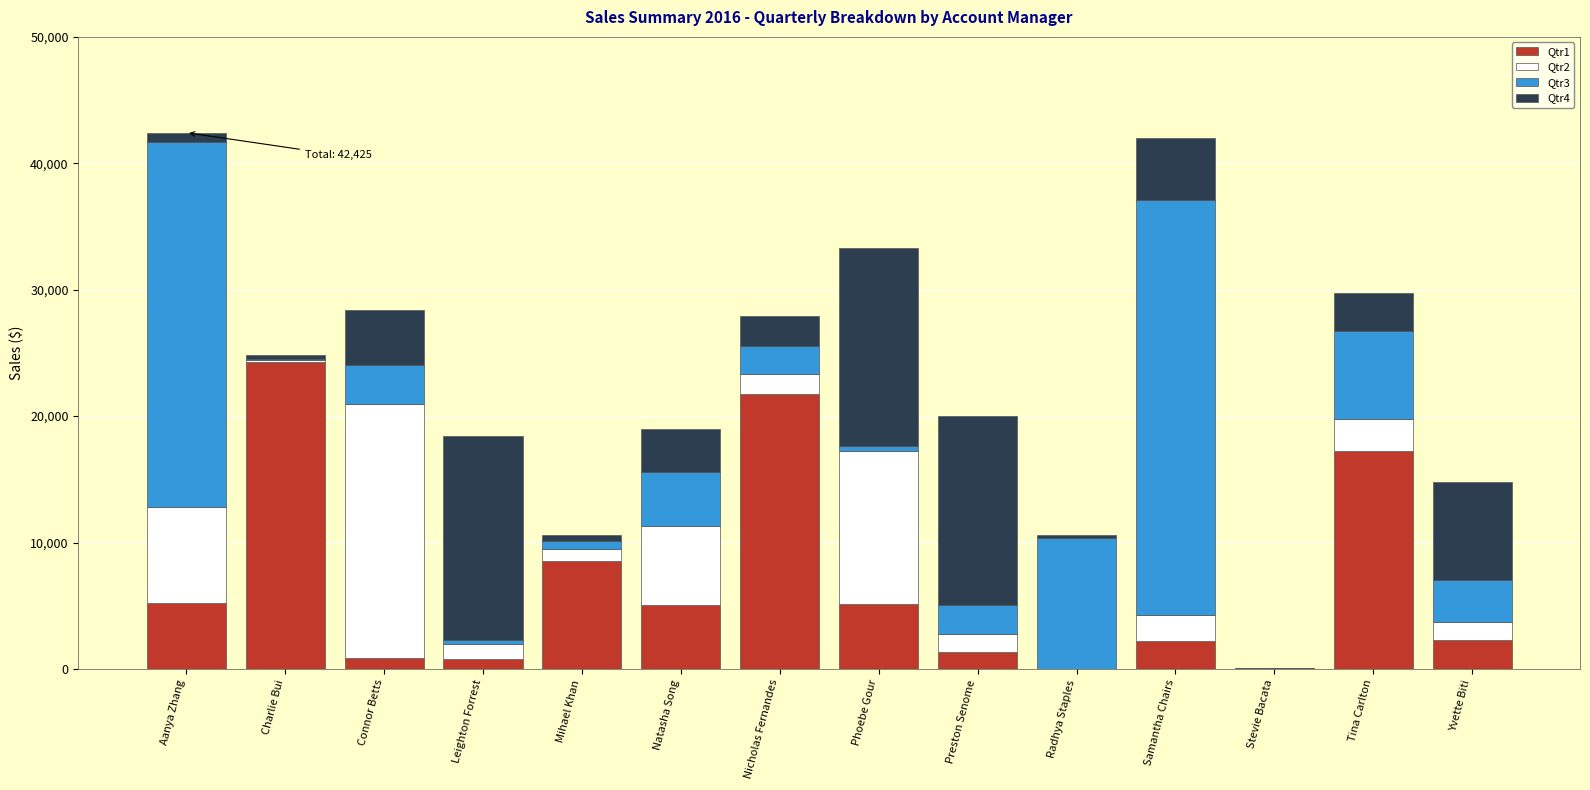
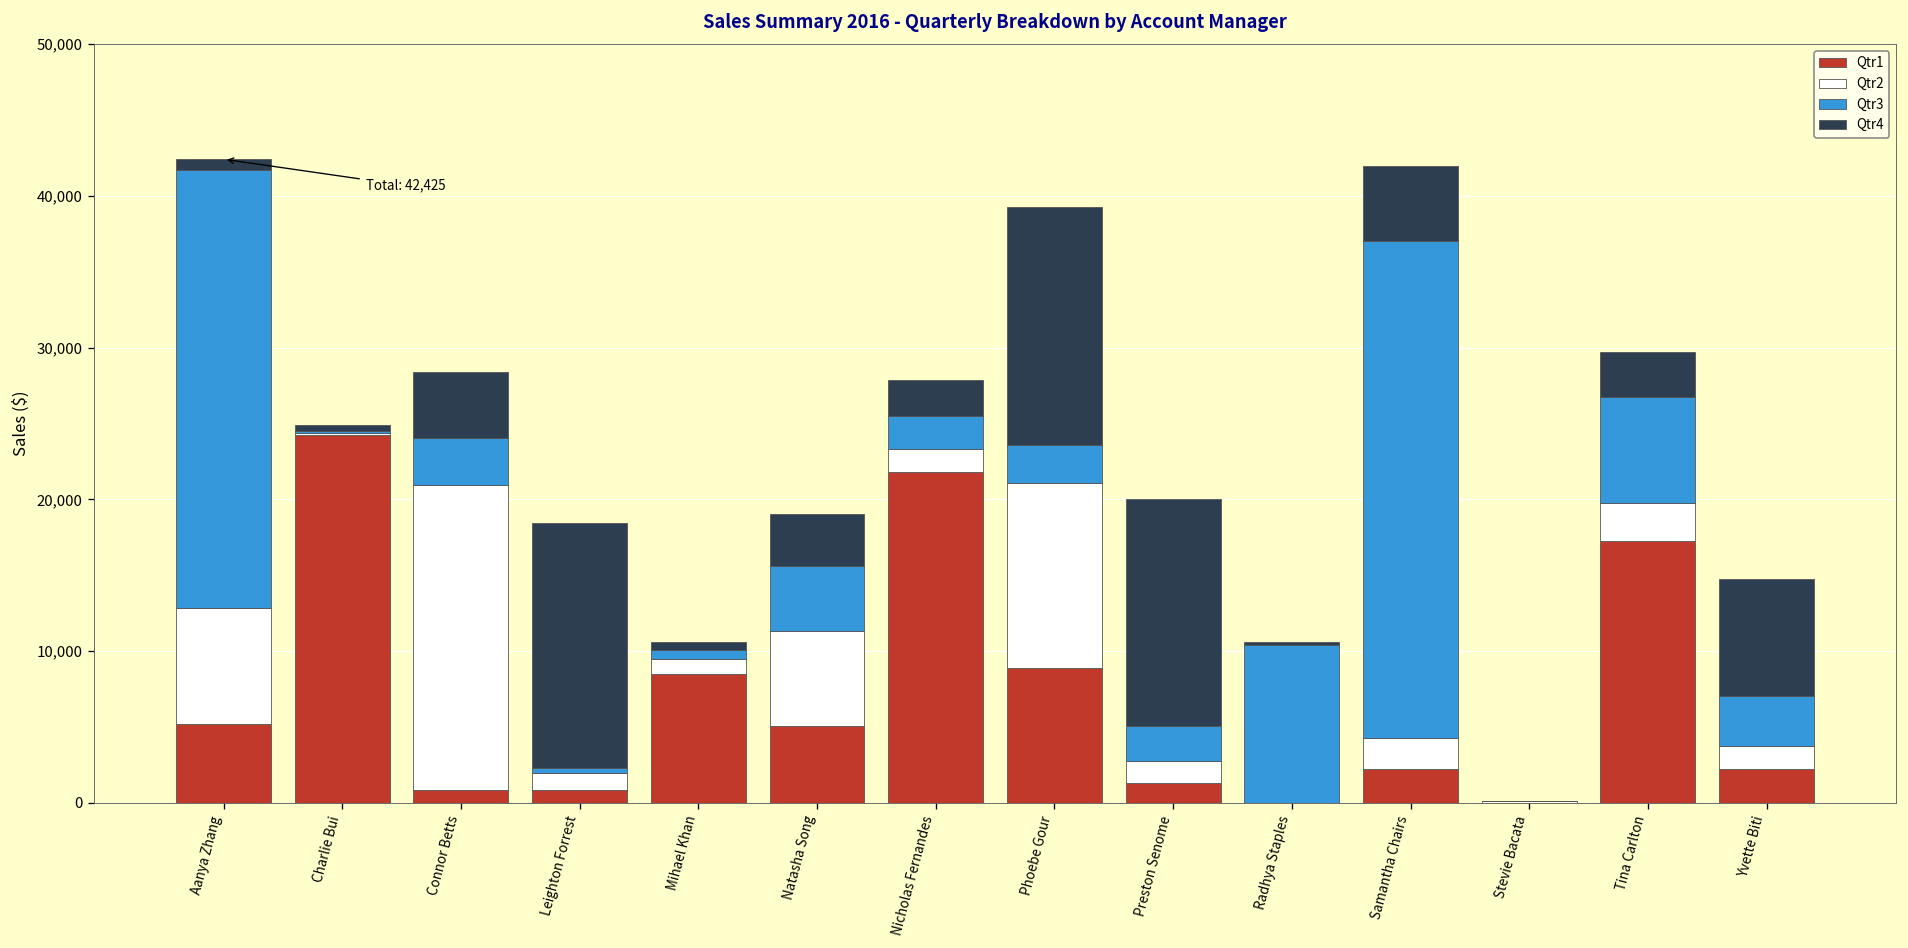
  {
    "Qtr1": {
      "Aanya Zhang": "5,200",
      "Charlie Bui": "24,300",
      "Connor Betts": "900",
      "Leighton Forrest": "800",
      "Mihael Khan": "8,500",
      "Natasha Song": "5,100",
      "Nicholas Fernandes": "21,800",
-     "Phoebe Gour": "5,100",
+     "Phoebe Gour": "8,900",
      "Preston Senome": "1,300",
      "Radhya Staples": "0",
      "Samantha Chairs": "2,200",
      "Stevie Bacata": "0",
      "Tina Carlton": "17,200",
      "Yvette Biti": "2,300"
    },
    "Qtr2": {
      "Aanya Zhang": "7,600",
      "Connor Betts": "20,100",
      "Leighton Forrest": "1,100",
      "Mihael Khan": "1,000",
      "Natasha Song": "6,300",
      "Nicholas Fernandes": "1,500",
      "Phoebe Gour": "12,200",
      "Preston Senome": "1,400",
      "Samantha Chairs": "2,000",
      "Tina Carlton": "2,500",
      "Yvette Biti": "1,500"
    },
    "Qtr3": {
      "Connor Betts": "3,100",
      "Leighton Forrest": "300",
      "Mihael Khan": "600",
      "Natasha Song": "4,300",
      "Nicholas Fernandes": "2,200",
-     "Phoebe Gour": "400",
+     "Phoebe Gour": "2,500",
      "Preston Senome": "2,300",
      "Radhya Staples": "10,400",
      "Samantha Chairs": "32,800",
      "Stevie Bacata": "0",
      "Tina Carlton": "7,000",
      "Yvette Biti": "3,300"
    },
    "Qtr4": {
      "Charlie Bui": "400",
      "Connor Betts": "4,400",
      "Leighton Forrest": "16,200",
      "Mihael Khan": "500",
      "Natasha Song": "3,400",
      "Nicholas Fernandes": "2,400",
      "Phoebe Gour": "15,700",
      "Preston Senome": "15,000",
      "Radhya Staples": "200",
      "Samantha Chairs": "4,900",
      "Stevie Bacata": "0",
      "Tina Carlton": "3,000",
      "Yvette Biti": "7,700"
    }
  }
